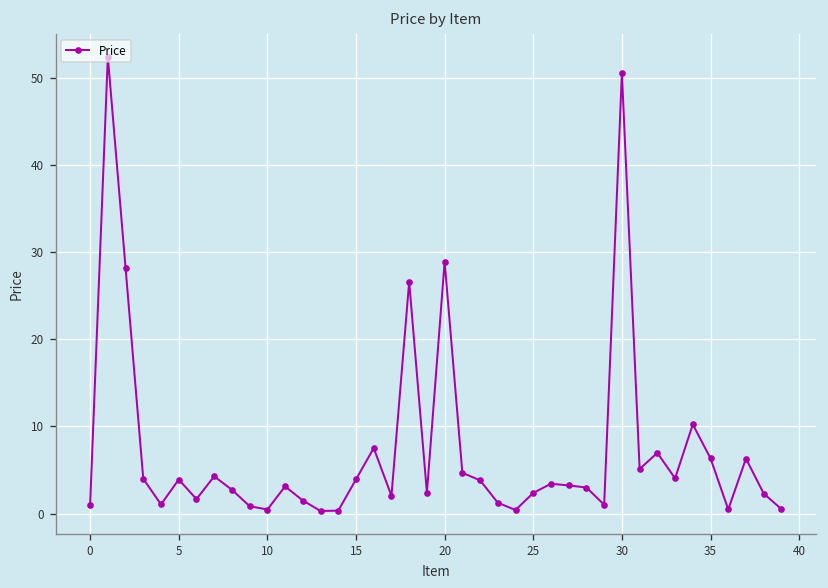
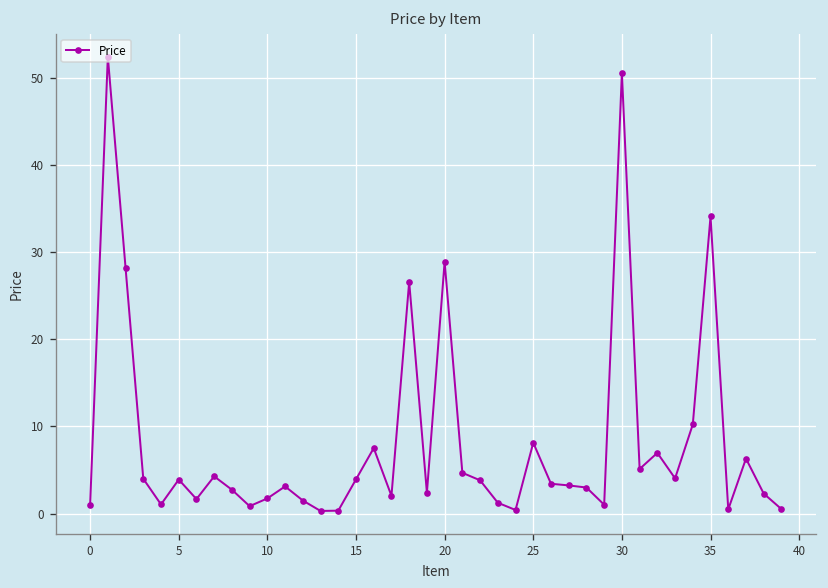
  {
    "0": 1,
    "5": 4,
-   "10": 0,
+   "10": 2,
    "15": 4,
    "20": 29,
-   "25": 2,
+   "25": 8,
    "30": 51,
-   "35": 6
+   "35": 34
  }
